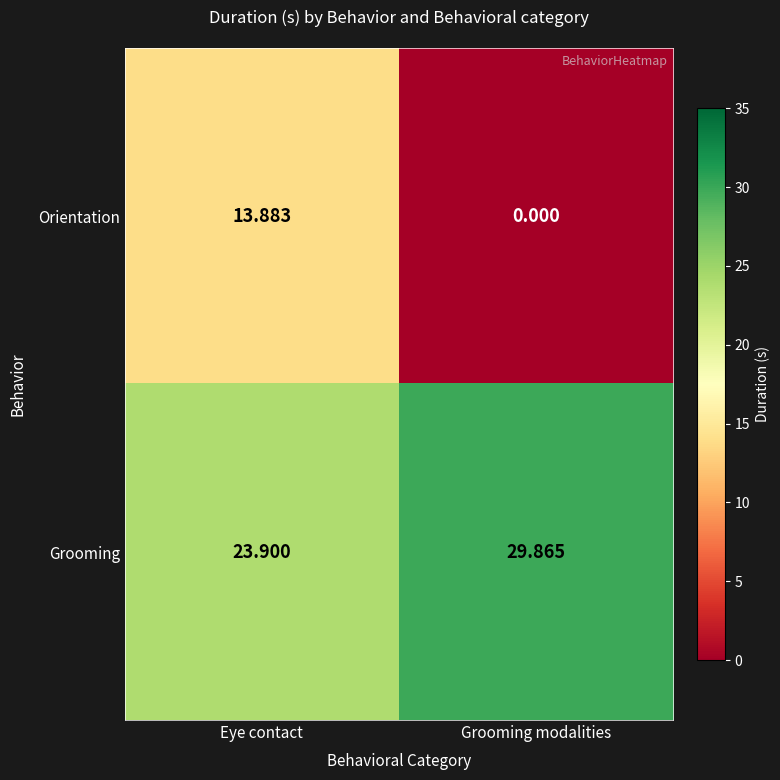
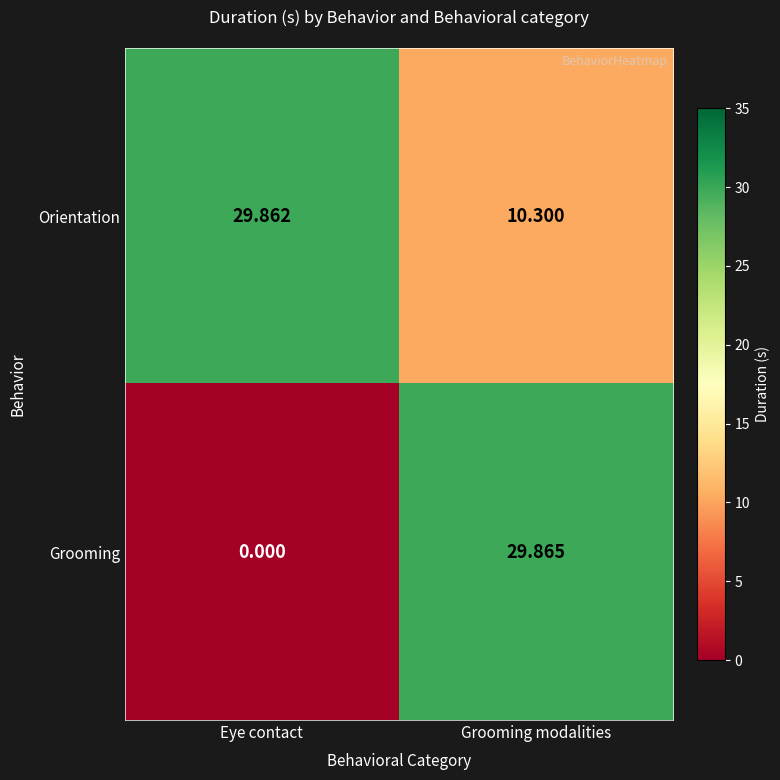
  {
    "Orientation": {
-     "Eye contact": 13.883,
-     "Grooming modalities": 0.000
+     "Eye contact": 29.862,
+     "Grooming modalities": 10.300
    },
    "Grooming": {
-     "Eye contact": 23.900,
+     "Eye contact": 0.000,
      "Grooming modalities": 29.865
    }
  }
